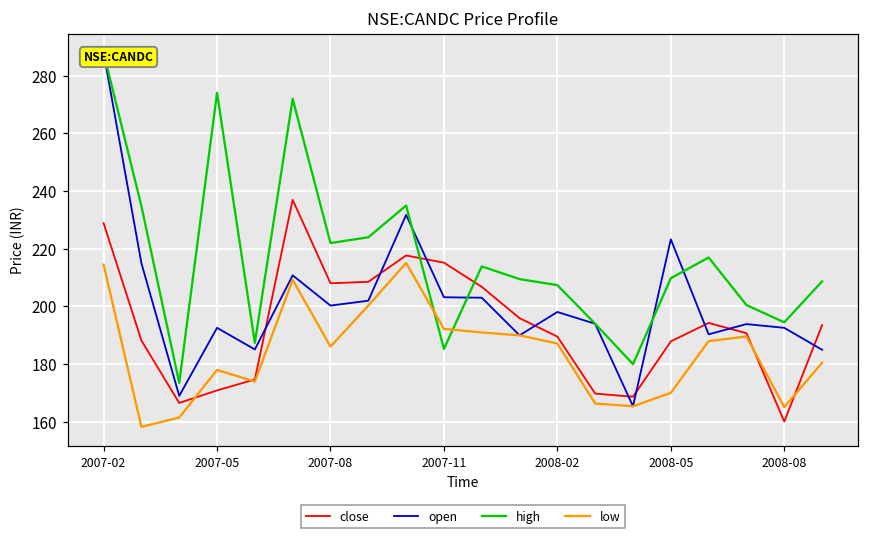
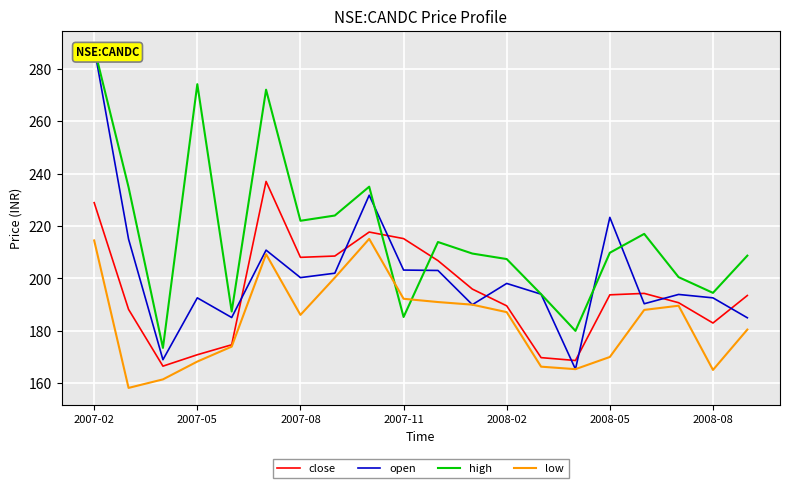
  {
    "close": {
      "2007-02": 229,
      "2007-05": 171,
      "2007-08": 208,
      "2007-11": 215,
      "2008-02": 190,
-     "2008-05": 188,
-     "2008-08": 160
+     "2008-05": 194,
+     "2008-08": 183
    },
    "open": {
      "2007-05": 193,
      "2007-08": 200,
      "2007-11": 203,
      "2008-02": 198,
      "2008-05": 223,
      "2008-08": 193
    },
    "high": {
      "2007-05": 274,
      "2007-08": 222,
      "2007-11": 185,
      "2008-02": 207,
      "2008-05": 210,
      "2008-08": 195
    },
    "low": {
      "2007-02": 215,
-     "2007-05": 178,
+     "2007-05": 168,
      "2007-08": 186,
      "2007-11": 192,
      "2008-02": 187,
      "2008-05": 170,
      "2008-08": 165
    }
  }
